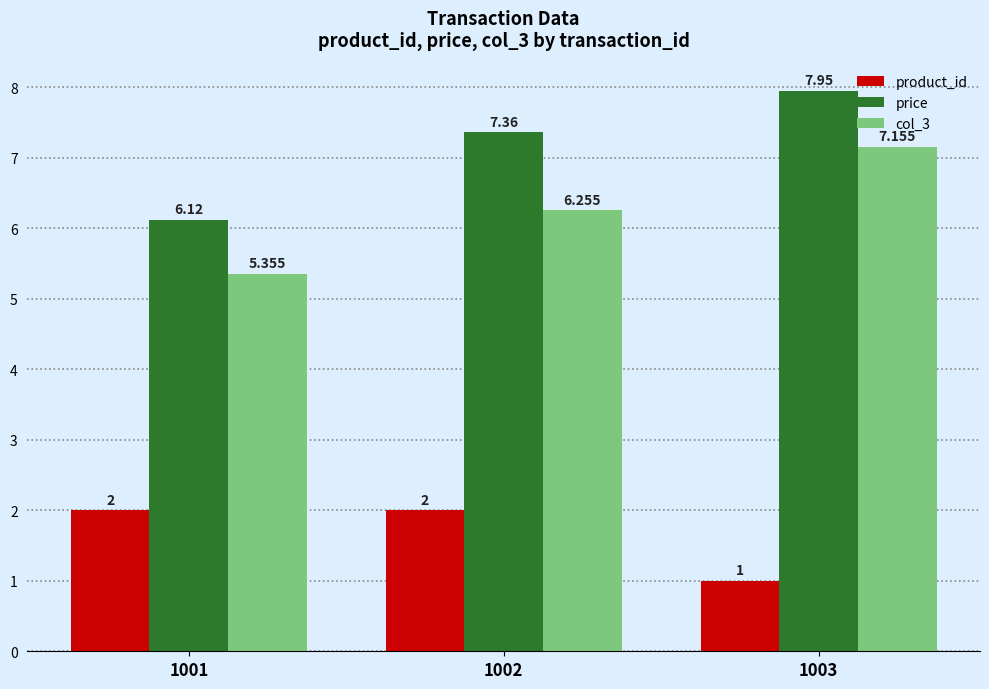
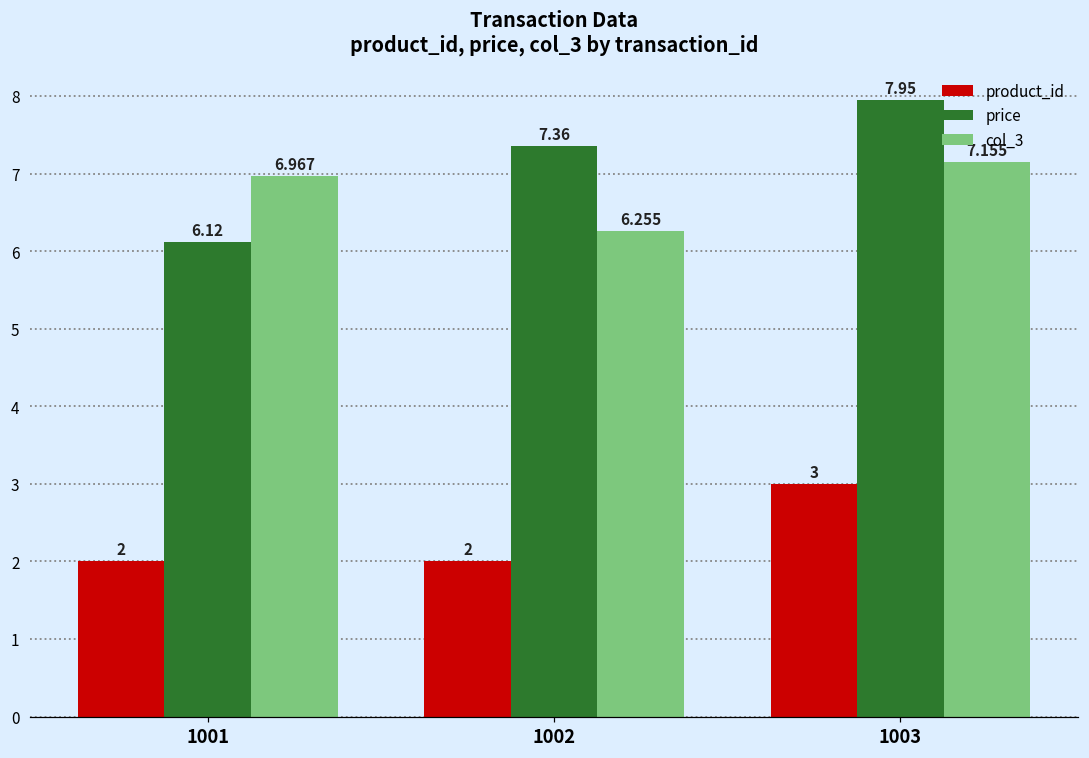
  {
    "product_id": {
      "1001": 2,
      "1002": 2,
-     "1003": 1
+     "1003": 3
    },
    "price": {
      "1001": 6.12,
      "1002": 7.36,
      "1003": 7.95
    },
    "col_3": {
-     "1001": 5.355,
+     "1001": 6.967,
      "1002": 6.255,
      "1003": 7.155
    }
  }
